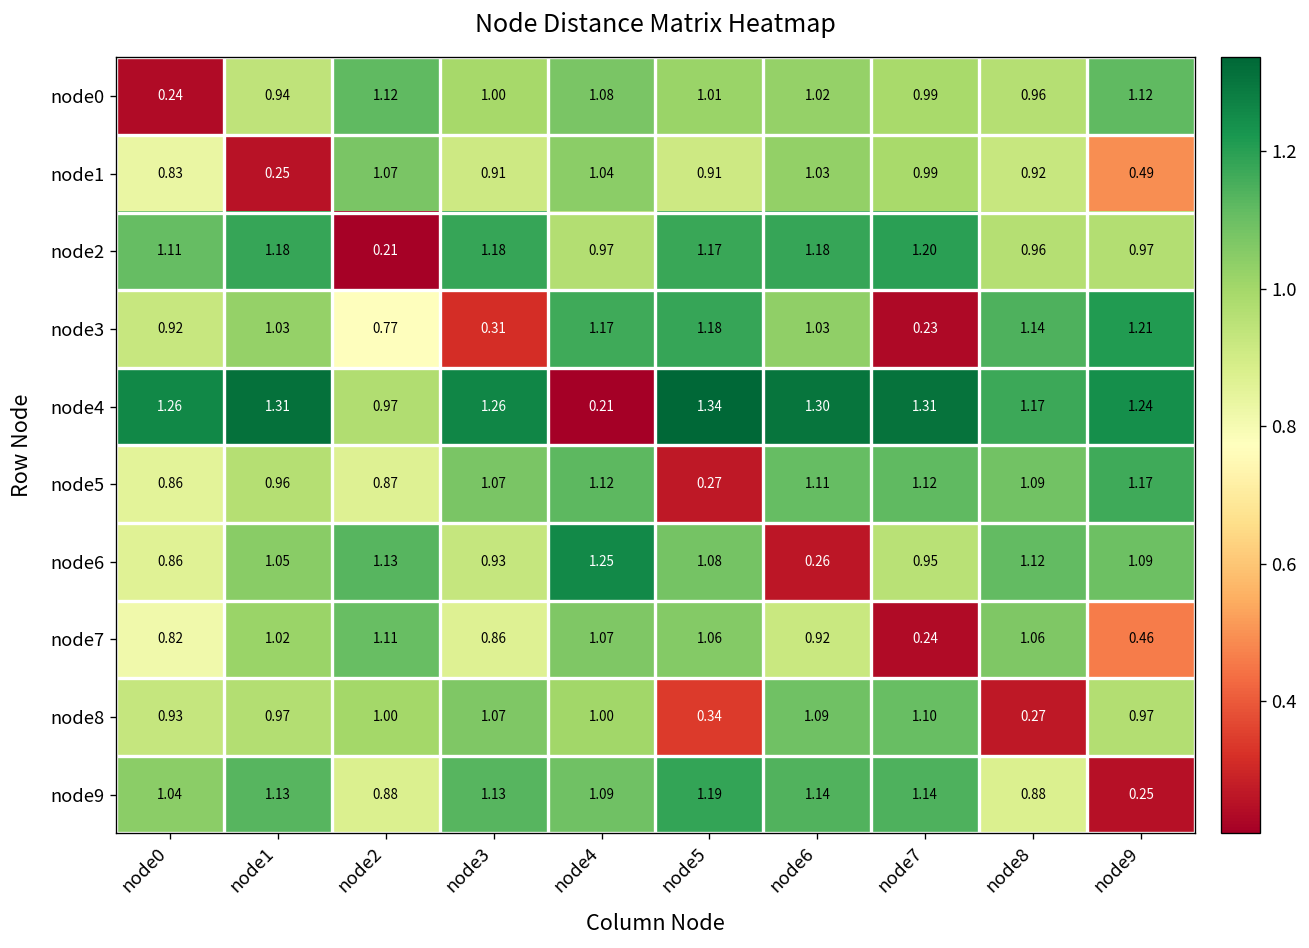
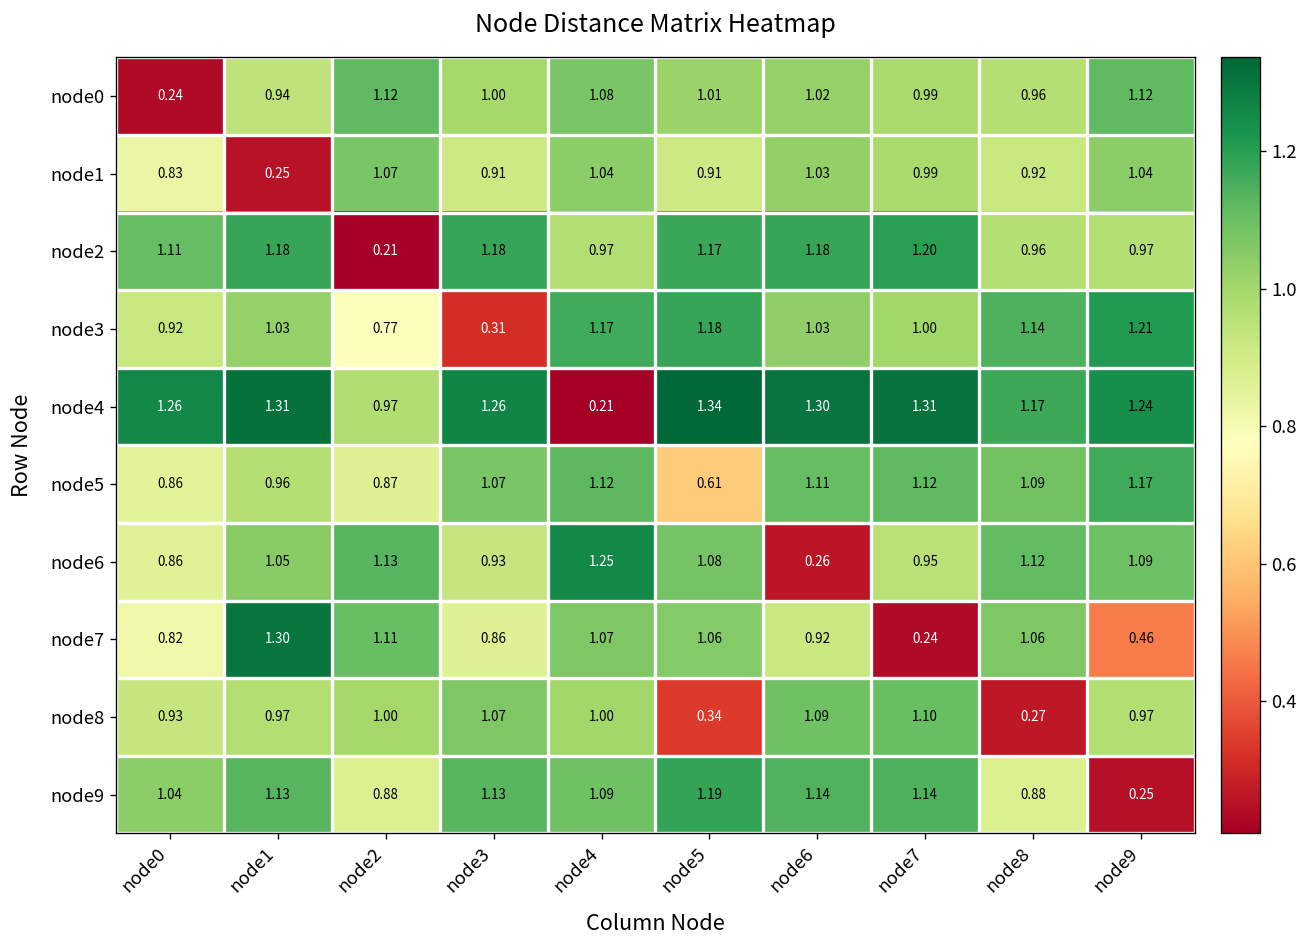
  {
    "node0": {
      "node0": 0.24,
      "node1": 0.94,
      "node2": 1.12,
      "node3": 1.00,
      "node4": 1.08,
      "node5": 1.01,
      "node6": 1.02,
      "node7": 0.99,
      "node8": 0.96,
      "node9": 1.12
    },
    "node1": {
      "node0": 0.83,
      "node1": 0.25,
      "node2": 1.07,
      "node3": 0.91,
      "node4": 1.04,
      "node5": 0.91,
      "node6": 1.03,
      "node7": 0.99,
      "node8": 0.92,
-     "node9": 0.49
+     "node9": 1.04
    },
    "node2": {
      "node0": 1.11,
      "node1": 1.18,
      "node2": 0.21,
      "node3": 1.18,
      "node4": 0.97,
      "node5": 1.17,
      "node6": 1.18,
      "node7": 1.20,
      "node8": 0.96,
      "node9": 0.97
    },
    "node3": {
      "node0": 0.92,
      "node1": 1.03,
      "node2": 0.77,
      "node3": 0.31,
      "node4": 1.17,
      "node5": 1.18,
      "node6": 1.03,
-     "node7": 0.23,
+     "node7": 1.00,
      "node8": 1.14,
      "node9": 1.21
    },
    "node4": {
      "node0": 1.26,
      "node1": 1.31,
      "node2": 0.97,
      "node3": 1.26,
      "node4": 0.21,
      "node5": 1.34,
      "node6": 1.30,
      "node7": 1.31,
      "node8": 1.17,
      "node9": 1.24
    },
    "node5": {
      "node0": 0.86,
      "node1": 0.96,
      "node2": 0.87,
      "node3": 1.07,
      "node4": 1.12,
-     "node5": 0.27,
+     "node5": 0.61,
      "node6": 1.11,
      "node7": 1.12,
      "node8": 1.09,
      "node9": 1.17
    },
    "node6": {
      "node0": 0.86,
      "node1": 1.05,
      "node2": 1.13,
      "node3": 0.93,
      "node4": 1.25,
      "node5": 1.08,
      "node6": 0.26,
      "node7": 0.95,
      "node8": 1.12,
      "node9": 1.09
    },
    "node7": {
      "node0": 0.82,
-     "node1": 1.02,
+     "node1": 1.30,
      "node2": 1.11,
      "node3": 0.86,
      "node4": 1.07,
      "node5": 1.06,
      "node6": 0.92,
      "node7": 0.24,
      "node8": 1.06,
      "node9": 0.46
    },
    "node8": {
      "node0": 0.93,
      "node1": 0.97,
      "node2": 1.00,
      "node3": 1.07,
      "node4": 1.00,
      "node5": 0.34,
      "node6": 1.09,
      "node7": 1.10,
      "node8": 0.27,
      "node9": 0.97
    },
    "node9": {
      "node0": 1.04,
      "node1": 1.13,
      "node2": 0.88,
      "node3": 1.13,
      "node4": 1.09,
      "node5": 1.19,
      "node6": 1.14,
      "node7": 1.14,
      "node8": 0.88,
      "node9": 0.25
    }
  }
